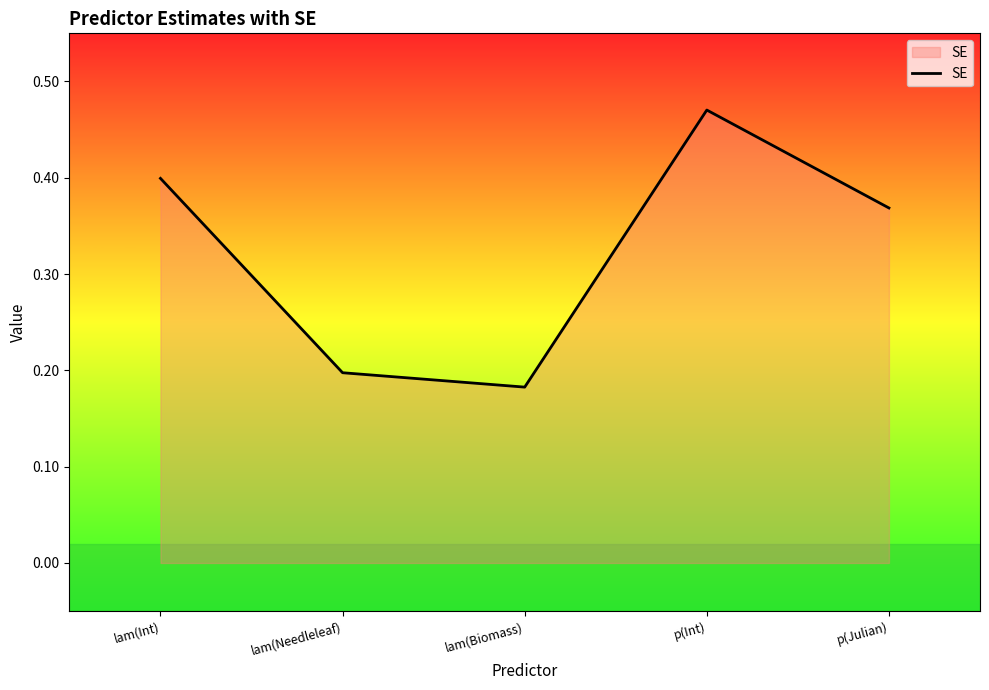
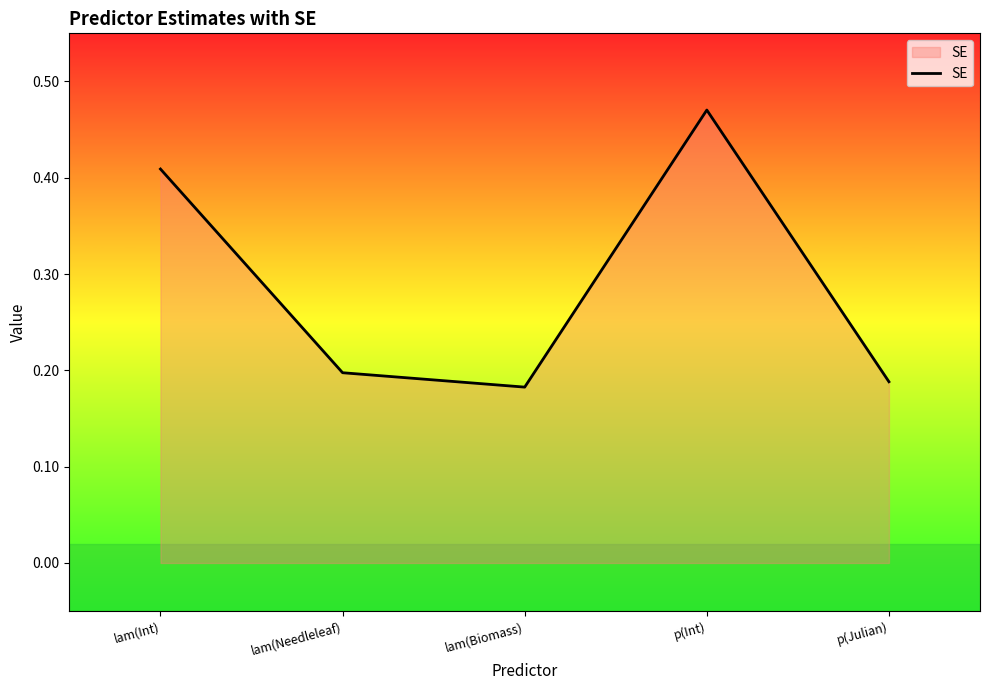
  {
-   "lam(Int)": 0.40,
+   "lam(Int)": 0.41,
    "lam(Needleleaf)": 0.20,
    "lam(Biomass)": 0.18,
    "p(Int)": 0.47,
-   "p(Julian)": 0.37
+   "p(Julian)": 0.19
  }
